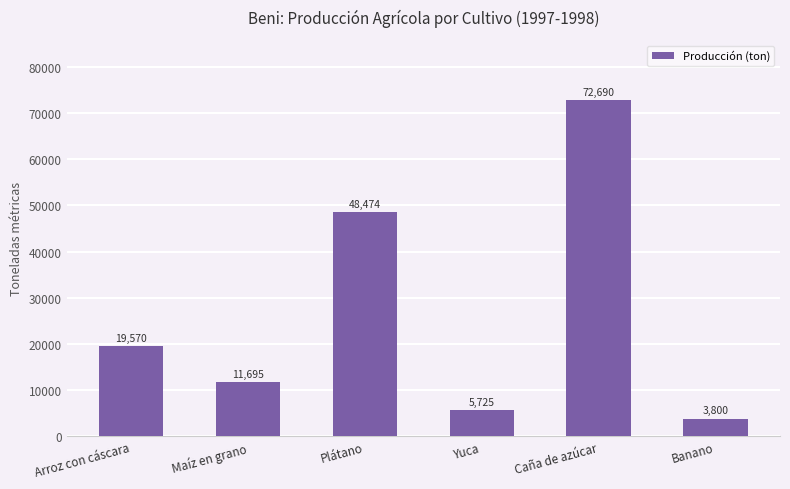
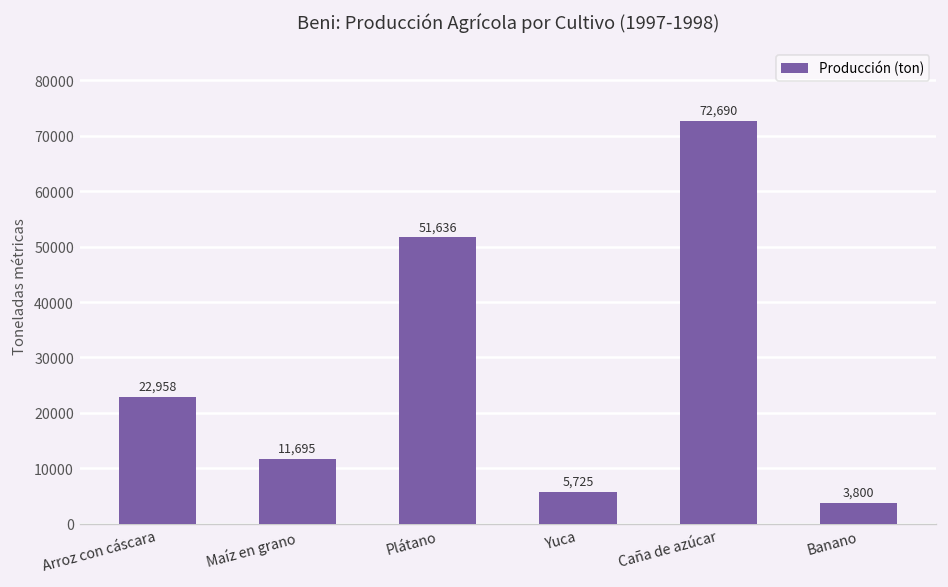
  {
-   "Arroz con cáscara": "19,570",
+   "Arroz con cáscara": "22,958",
    "Maíz en grano": "11,695",
-   "Plátano": "48,474",
+   "Plátano": "51,636",
    "Yuca": "5,725",
    "Caña de azúcar": "72,690",
    "Banano": "3,800"
  }
